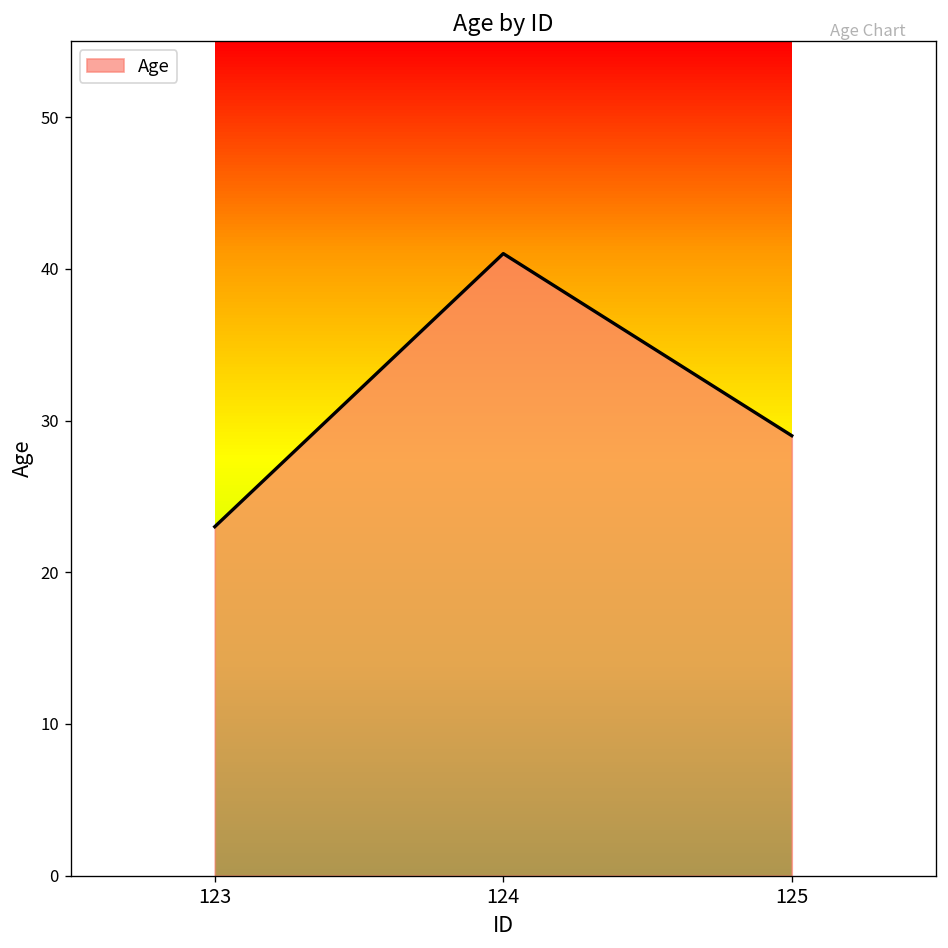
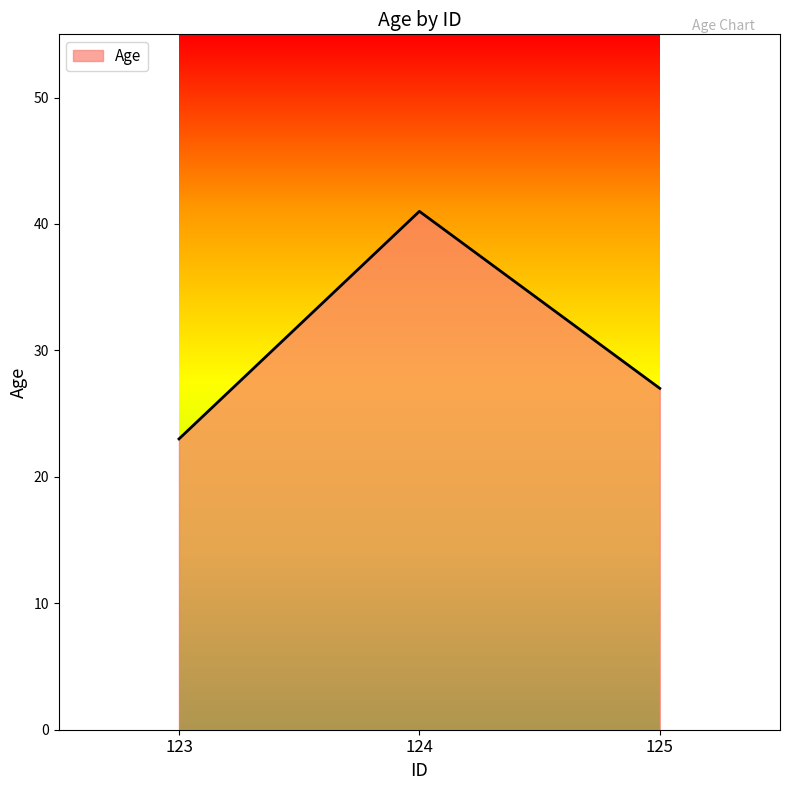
  {
    "123": 23,
    "124": 41,
-   "125": 29
+   "125": 27
  }
